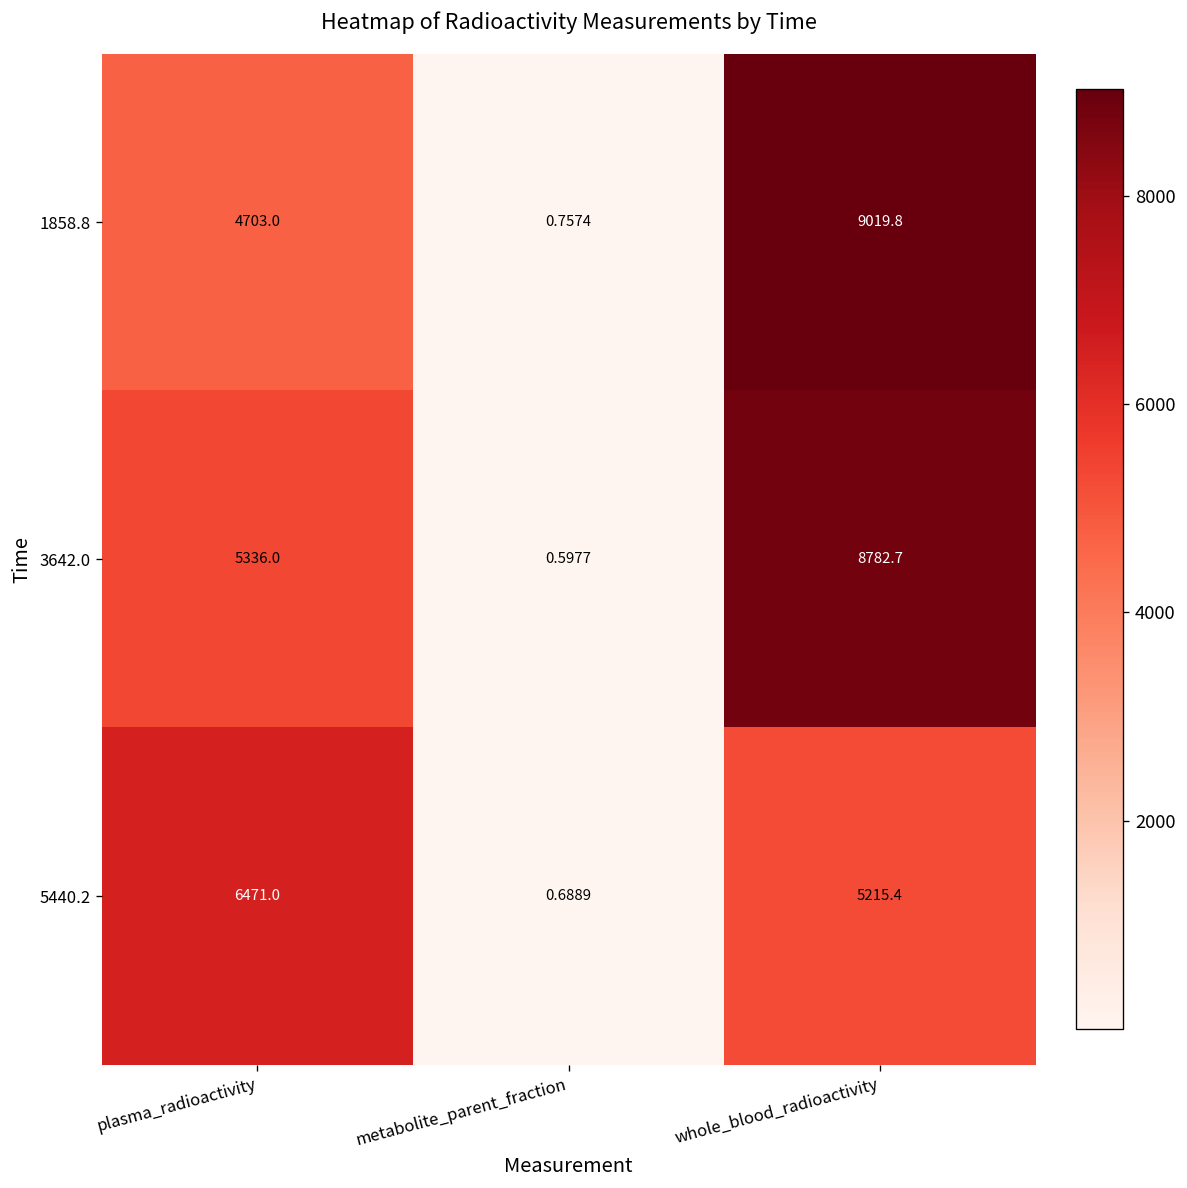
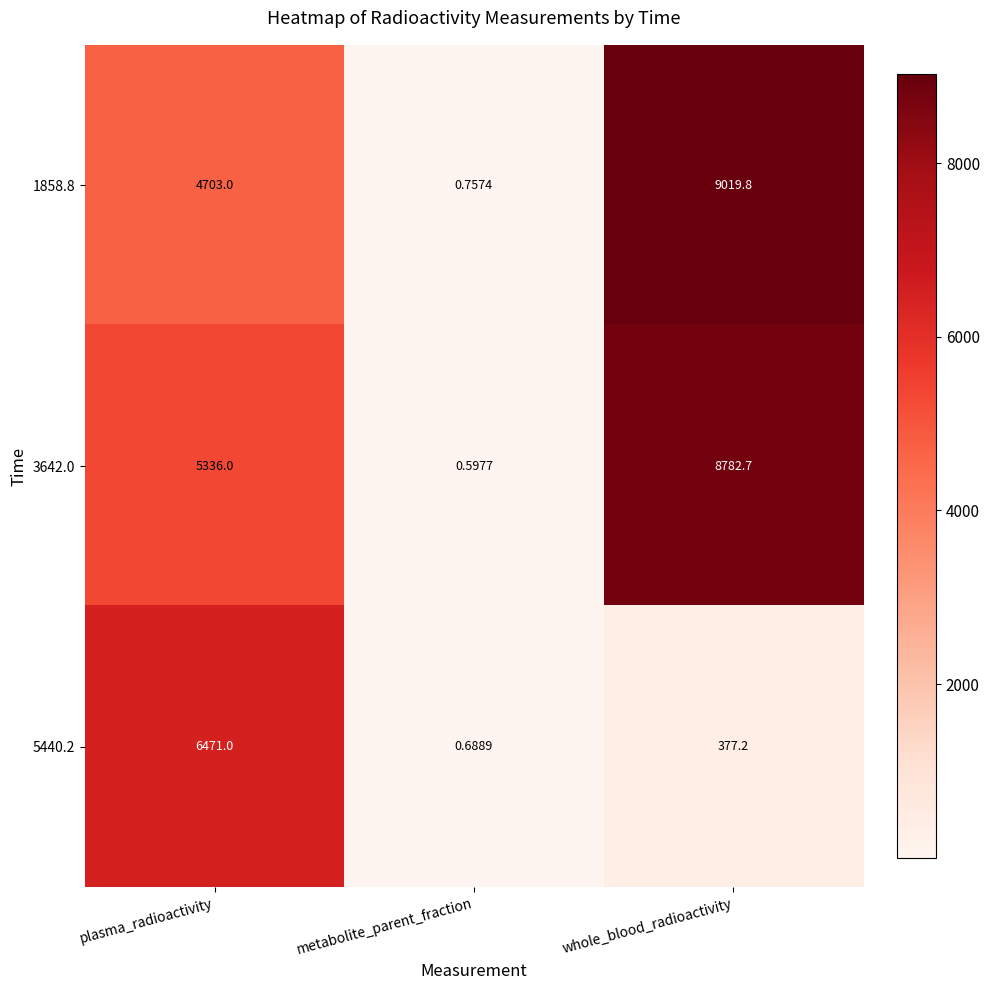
  {
    "1858.8": {
      "plasma_radioactivity": 4703.0,
      "metabolite_parent_fraction": 0.7574,
      "whole_blood_radioactivity": 9019.8
    },
    "3642.0": {
      "plasma_radioactivity": 5336.0,
      "metabolite_parent_fraction": 0.5977,
      "whole_blood_radioactivity": 8782.7
    },
    "5440.2": {
      "plasma_radioactivity": 6471.0,
      "metabolite_parent_fraction": 0.6889,
-     "whole_blood_radioactivity": 5215.4
+     "whole_blood_radioactivity": 377.2
    }
  }
